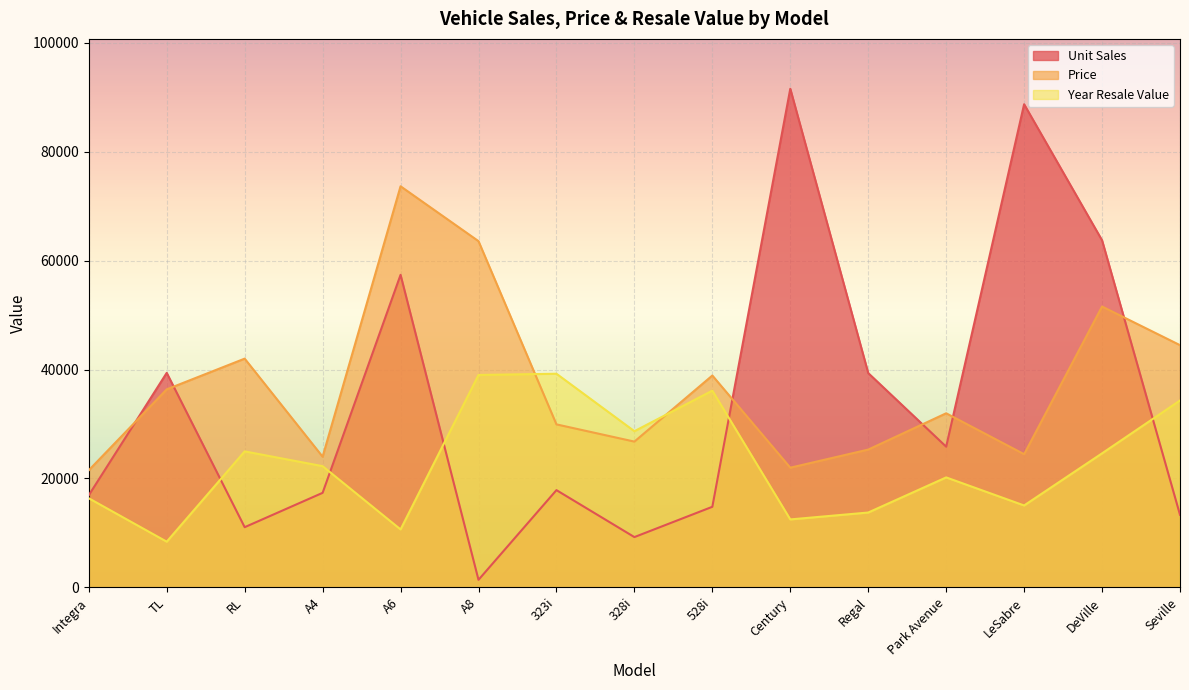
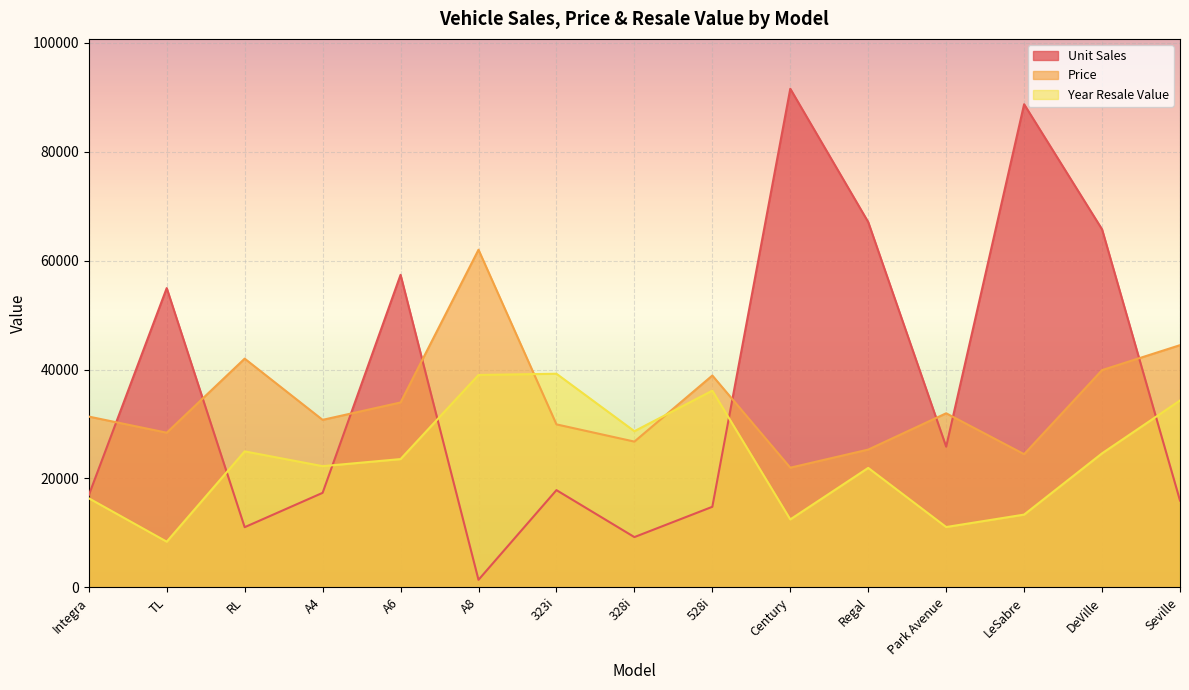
  {
    "Unit Sales": {
      "Integra": 17000,
-     "TL": 39000,
+     "TL": 55000,
      "RL": 11000,
      "A4": 17000,
      "A6": 57000,
      "A8": 1000,
      "323i": 18000,
      "328i": 9000,
      "528i": 15000,
      "Century": 92000,
-     "Regal": 39000,
+     "Regal": 67000,
      "Park Avenue": 26000,
      "LeSabre": 89000,
-     "DeVille": 64000,
-     "Seville": 13000
+     "DeVille": 66000,
+     "Seville": 16000
    },
    "Price": {
-     "Integra": 22000,
-     "TL": 36000,
+     "Integra": 31000,
+     "TL": 28000,
      "RL": 42000,
-     "A4": 24000,
-     "A6": 74000,
-     "A8": 64000,
+     "A4": 31000,
+     "A6": 34000,
+     "A8": 62000,
      "323i": 30000,
      "328i": 27000,
      "528i": 39000,
      "Century": 22000,
      "Regal": 25000,
      "Park Avenue": 32000,
      "LeSabre": 24000,
-     "DeVille": 52000,
+     "DeVille": 40000,
      "Seville": 44000
    },
    "Year Resale Value": {
      "Integra": 16000,
      "TL": 8000,
      "RL": 25000,
      "A4": 22000,
-     "A6": 11000,
+     "A6": 24000,
      "A8": 39000,
      "323i": 39000,
      "328i": 29000,
      "528i": 36000,
      "Century": 12000,
-     "Regal": 14000,
-     "Park Avenue": 20000,
-     "LeSabre": 15000,
+     "Regal": 22000,
+     "Park Avenue": 11000,
+     "LeSabre": 13000,
      "DeVille": 25000,
      "Seville": 34000
    }
  }
